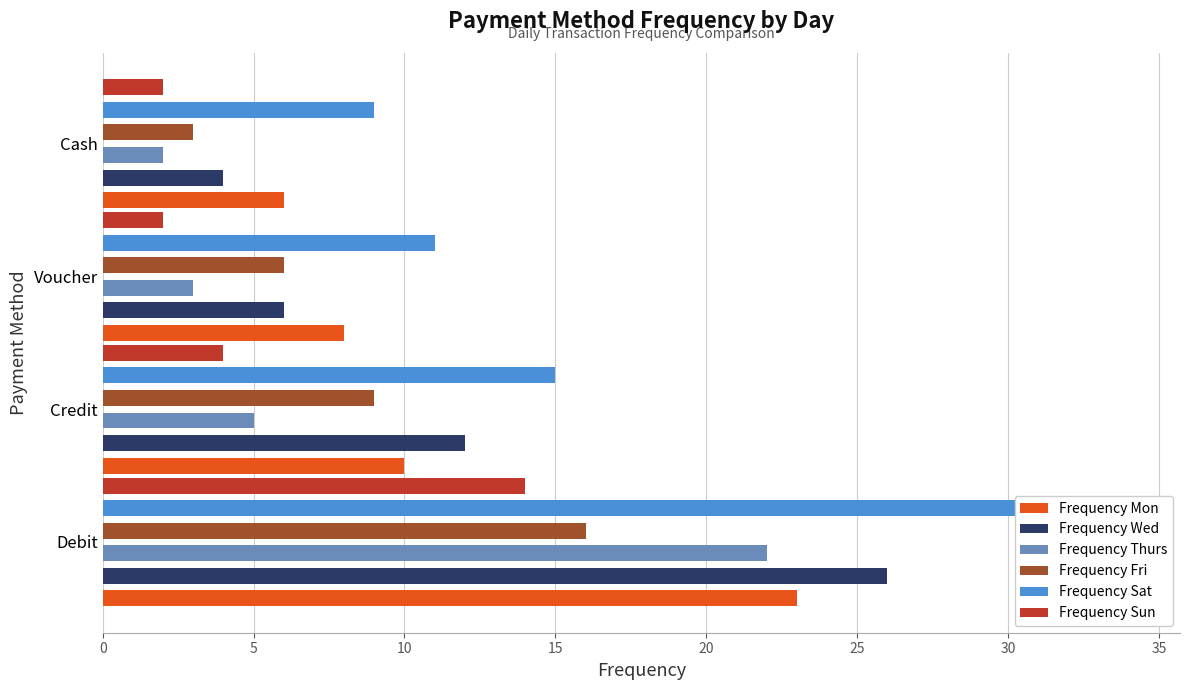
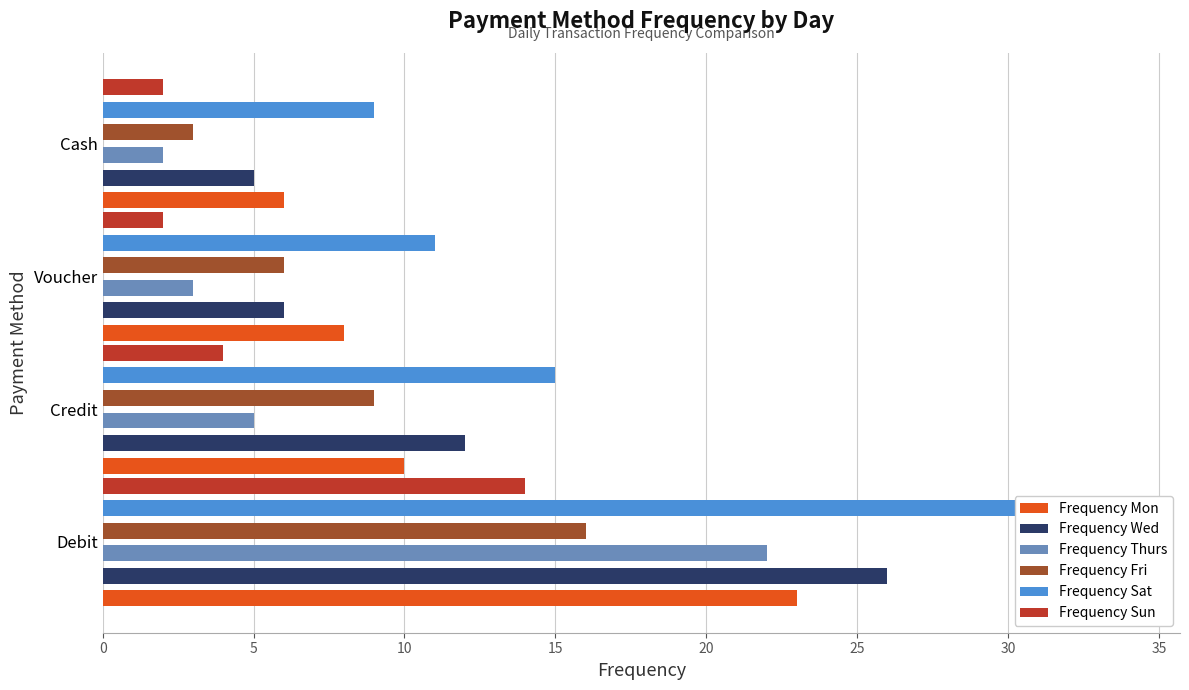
  {
    "Frequency Wed": {
-     "Cash": 4,
+     "Cash": 5,
      "Voucher": 6,
      "Credit": 12,
      "Debit": 26
    }
  }
